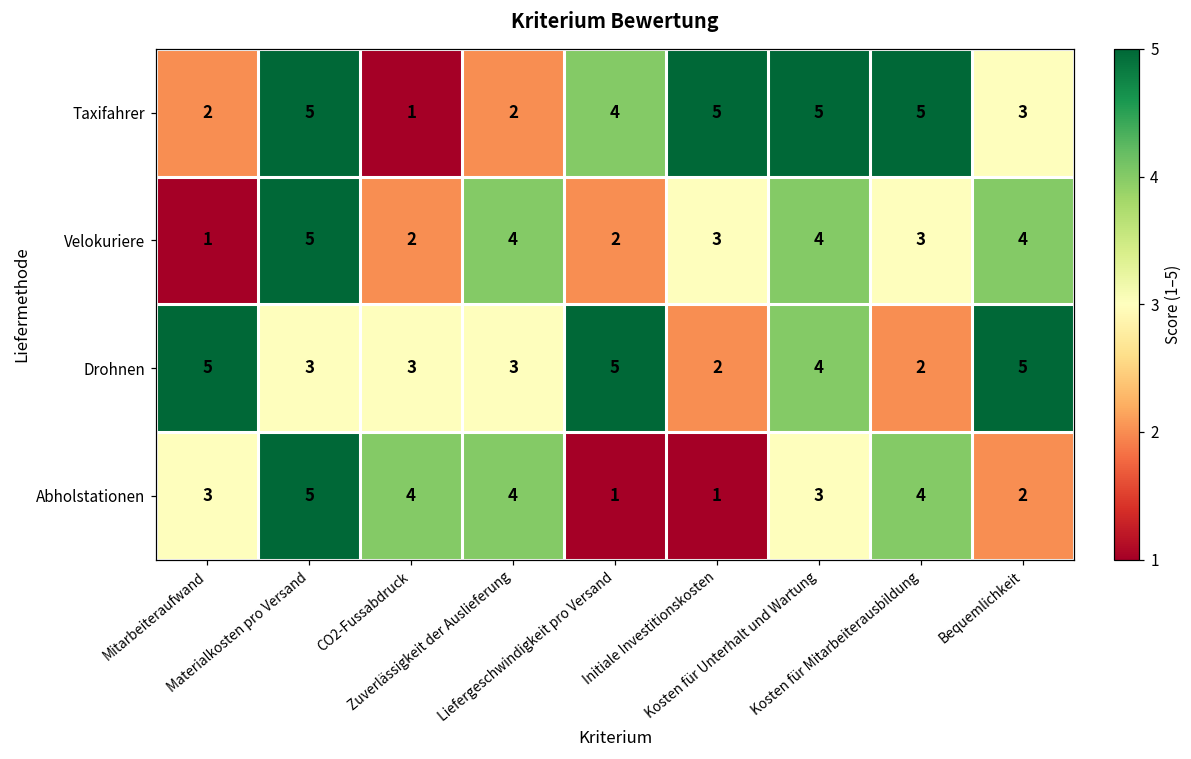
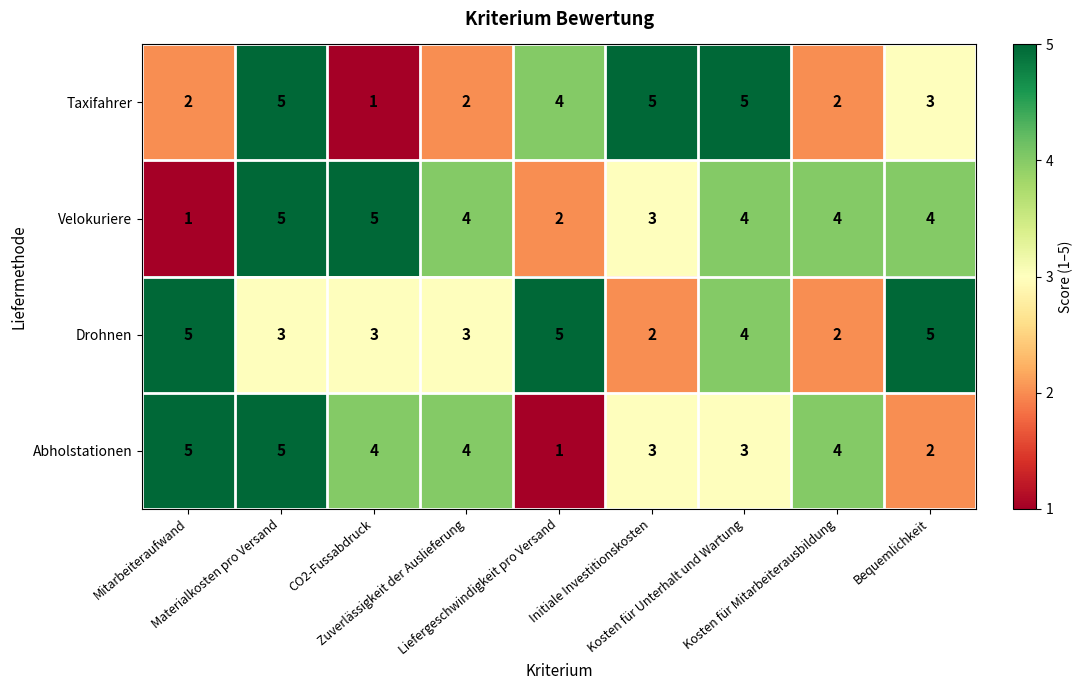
  {
    "Taxifahrer": {
      "Mitarbeiteraufwand": 2,
      "Materialkosten pro Versand": 5,
      "CO2-Fussabdruck": 1,
      "Zuverlässigkeit der Auslieferung": 2,
      "Liefergeschwindigkeit pro Versand": 4,
      "Initiale Investitionskosten": 5,
      "Kosten für Unterhalt und Wartung": 5,
-     "Kosten für Mitarbeiterausbildung": 5,
+     "Kosten für Mitarbeiterausbildung": 2,
      "Bequemlichkeit": 3
    },
    "Velokuriere": {
      "Mitarbeiteraufwand": 1,
      "Materialkosten pro Versand": 5,
-     "CO2-Fussabdruck": 2,
+     "CO2-Fussabdruck": 5,
      "Zuverlässigkeit der Auslieferung": 4,
      "Liefergeschwindigkeit pro Versand": 2,
      "Initiale Investitionskosten": 3,
      "Kosten für Unterhalt und Wartung": 4,
-     "Kosten für Mitarbeiterausbildung": 3,
+     "Kosten für Mitarbeiterausbildung": 4,
      "Bequemlichkeit": 4
    },
    "Drohnen": {
      "Mitarbeiteraufwand": 5,
      "Materialkosten pro Versand": 3,
      "CO2-Fussabdruck": 3,
      "Zuverlässigkeit der Auslieferung": 3,
      "Liefergeschwindigkeit pro Versand": 5,
      "Initiale Investitionskosten": 2,
      "Kosten für Unterhalt und Wartung": 4,
      "Kosten für Mitarbeiterausbildung": 2,
      "Bequemlichkeit": 5
    },
    "Abholstationen": {
-     "Mitarbeiteraufwand": 3,
+     "Mitarbeiteraufwand": 5,
      "Materialkosten pro Versand": 5,
      "CO2-Fussabdruck": 4,
      "Zuverlässigkeit der Auslieferung": 4,
      "Liefergeschwindigkeit pro Versand": 1,
-     "Initiale Investitionskosten": 1,
+     "Initiale Investitionskosten": 3,
      "Kosten für Unterhalt und Wartung": 3,
      "Kosten für Mitarbeiterausbildung": 4,
      "Bequemlichkeit": 2
    }
  }
